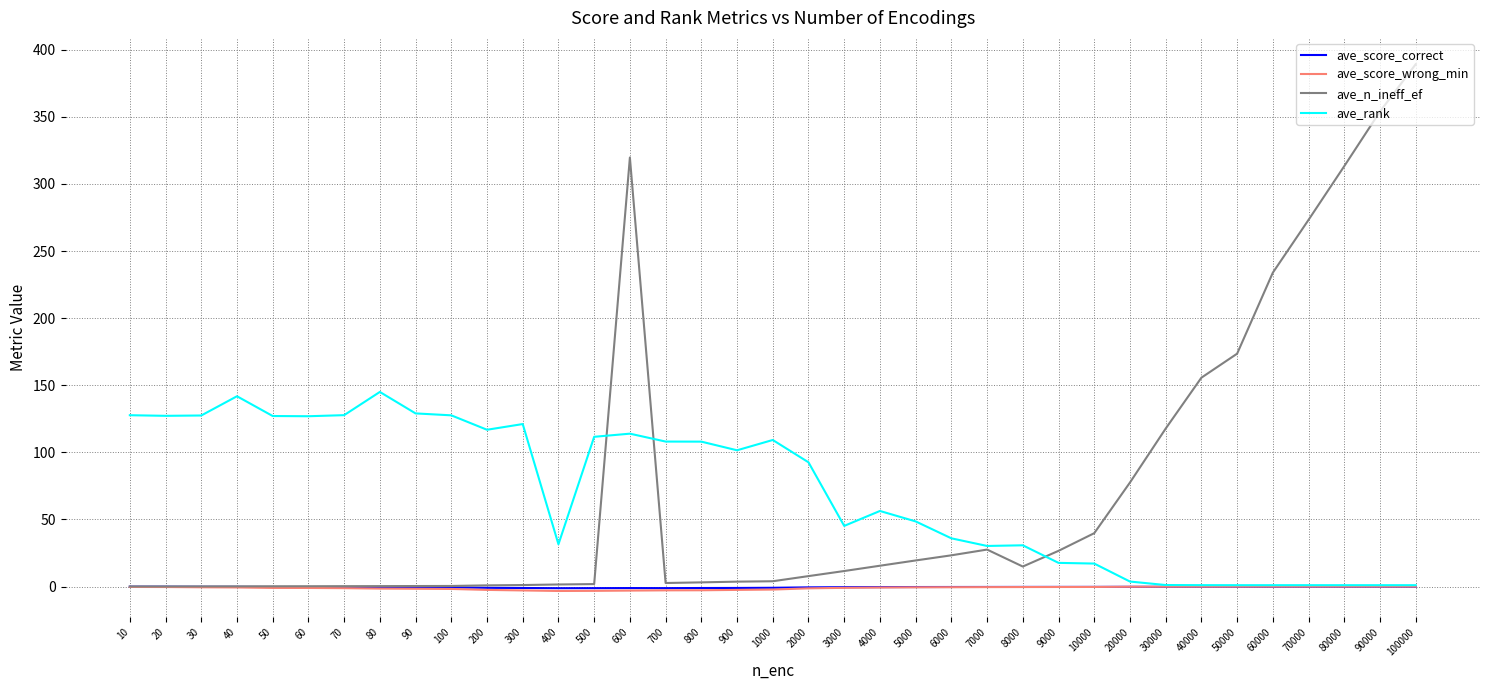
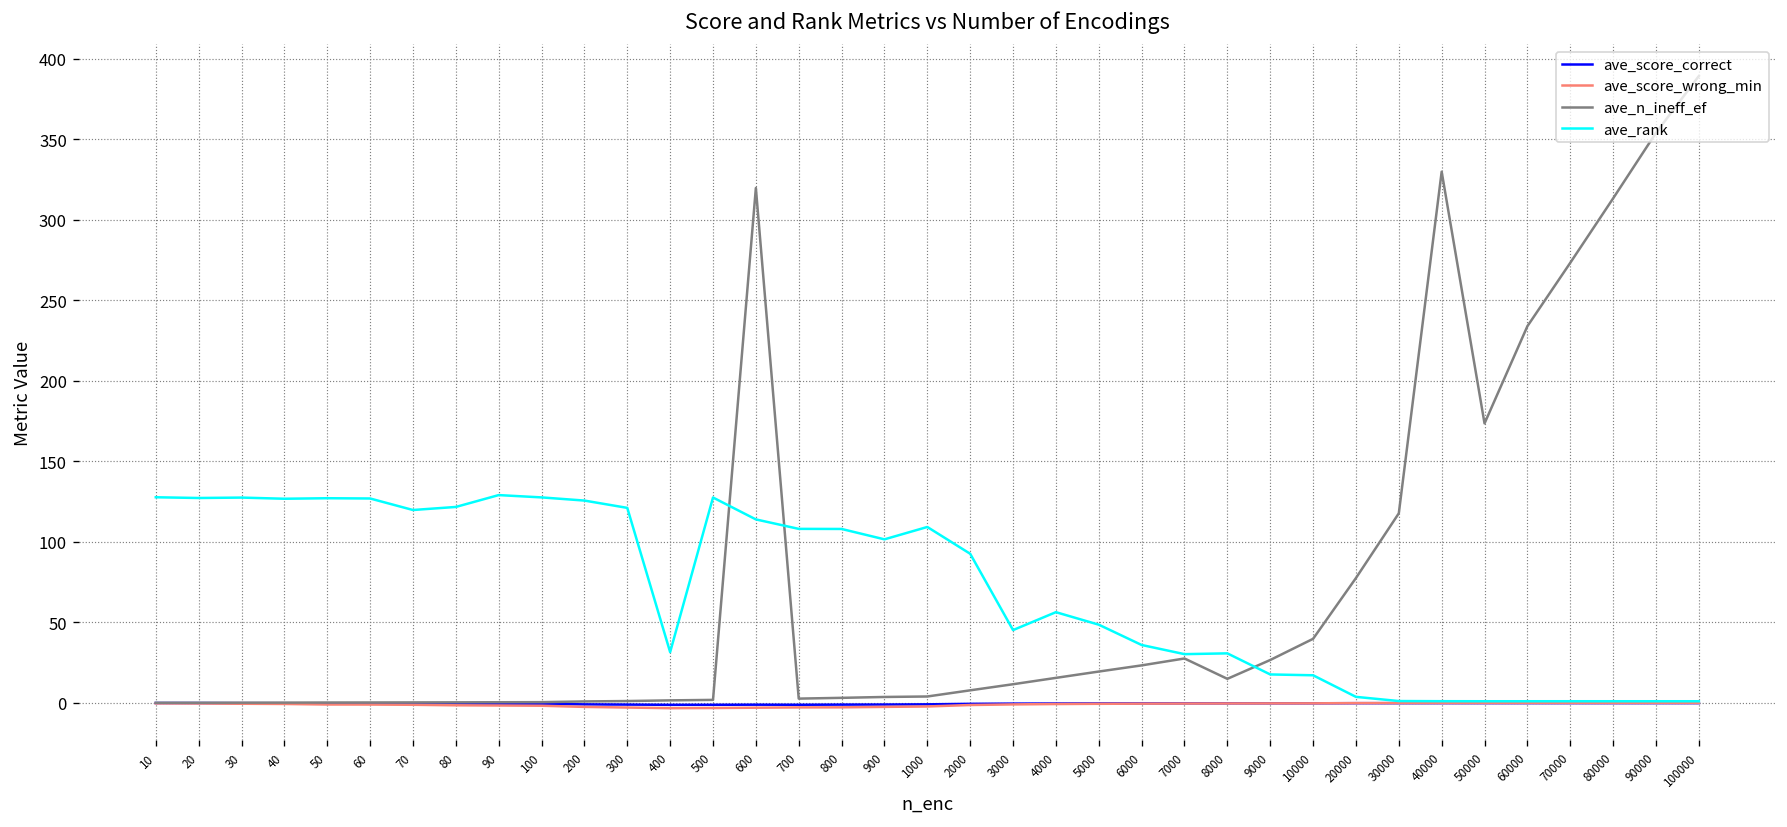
  {
    "ave_score_correct": {
      "400": -1,
      "500": -1
    },
    "ave_score_wrong_min": {
      "400": -3,
      "500": -3
    },
    "ave_n_ineff_ef": {
      "300": 1,
      "400": 2,
      "500": 2,
      "600": 320,
      "700": 3,
      "800": 3,
      "900": 4,
      "1000": 4,
      "2000": 8,
      "3000": 12,
      "4000": 16,
      "5000": 19,
      "6000": 23,
      "7000": 28,
      "8000": 15,
      "9000": 27,
      "10000": 40,
      "20000": 78,
      "30000": 118,
-     "40000": 156,
+     "40000": 330,
      "50000": 174,
      "60000": 234,
      "70000": 273,
      "80000": 313
    },
    "ave_rank": {
      "10": 128,
      "20": 127,
      "30": 127,
-     "40": 142,
+     "40": 127,
      "50": 127,
      "60": 127,
-     "70": 128,
-     "80": 145,
+     "70": 120,
+     "80": 122,
      "90": 129,
      "100": 128,
-     "200": 117,
+     "200": 126,
      "300": 121,
      "400": 31,
-     "500": 112,
+     "500": 128,
      "600": 114,
      "700": 108,
      "800": 108,
      "900": 102,
      "1000": 109,
      "2000": 93,
      "3000": 45,
      "4000": 56,
      "5000": 49,
      "6000": 36,
      "7000": 30,
      "8000": 31,
      "9000": 18,
      "10000": 17,
      "20000": 4
    }
  }
